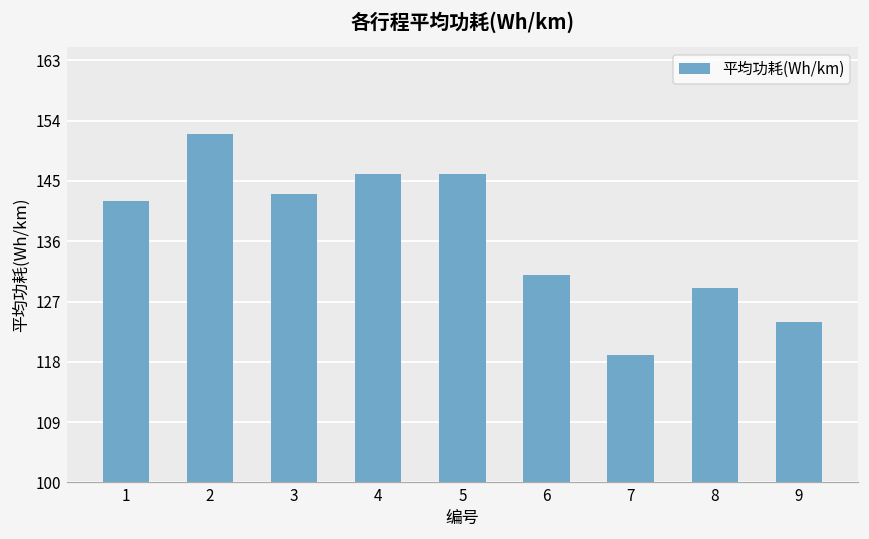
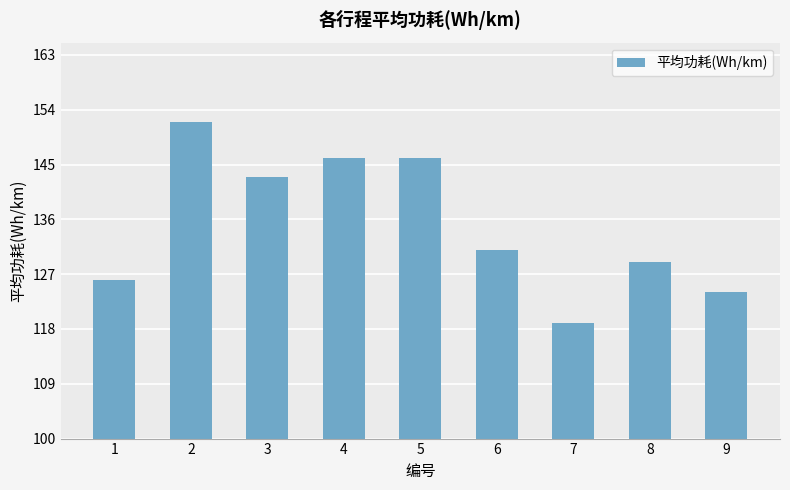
  {
-   "1": 142,
+   "1": 126,
    "2": 152,
    "3": 143,
    "4": 146,
    "5": 146,
    "6": 131,
    "7": 119,
    "8": 129,
    "9": 124
  }
